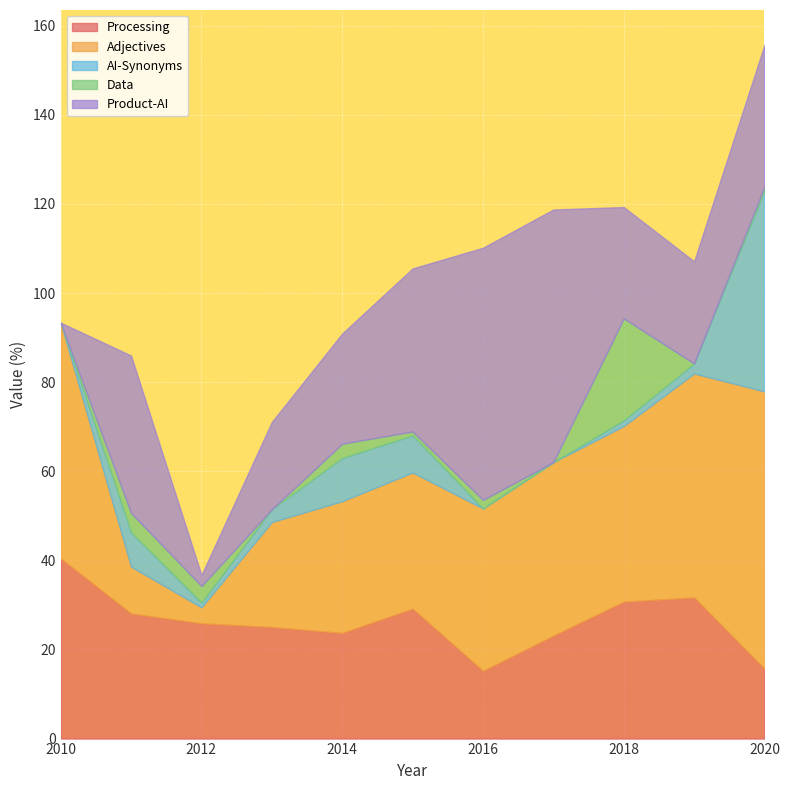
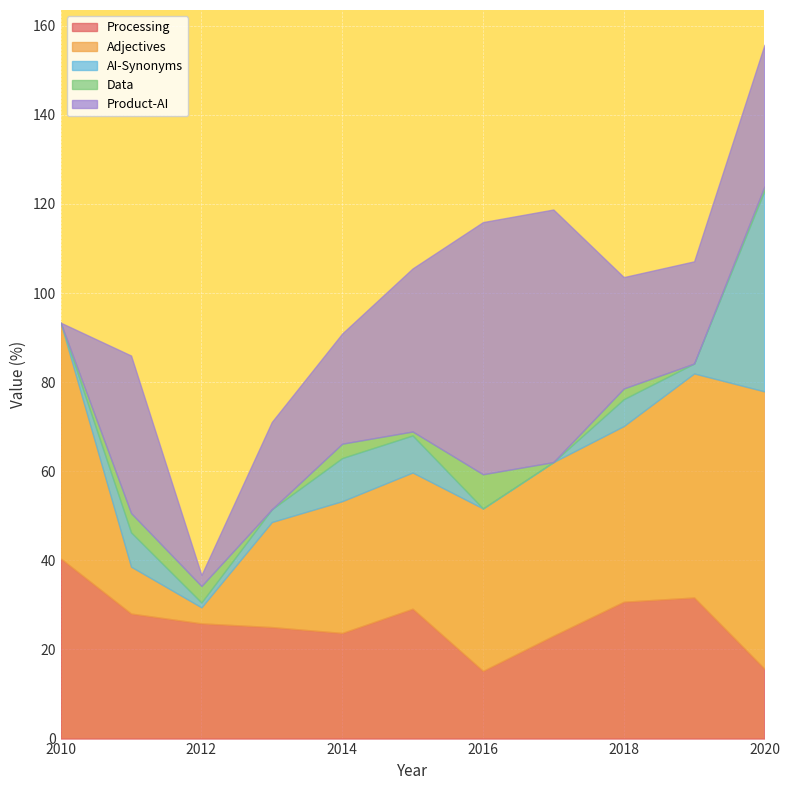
  {
    "Processing": {
      "2010": 40,
      "2012": 26,
      "2014": 24,
      "2016": 15,
      "2018": 31,
      "2020": 16
    },
    "Adjectives": {
      "2012": 4,
      "2014": 30,
      "2018": 39,
      "2020": 62
    },
    "AI-Synonyms": {
      "2012": 1,
      "2014": 10,
-     "2018": 1,
+     "2018": 6,
      "2020": 45
    },
    "Data": {
      "2012": 4,
      "2014": 3,
-     "2016": 2,
-     "2018": 23,
+     "2016": 8,
+     "2018": 2,
      "2020": 1
    },
    "Product-AI": {
      "2012": 2,
      "2014": 25,
      "2016": 57,
      "2018": 25,
      "2020": 32
    }
  }
